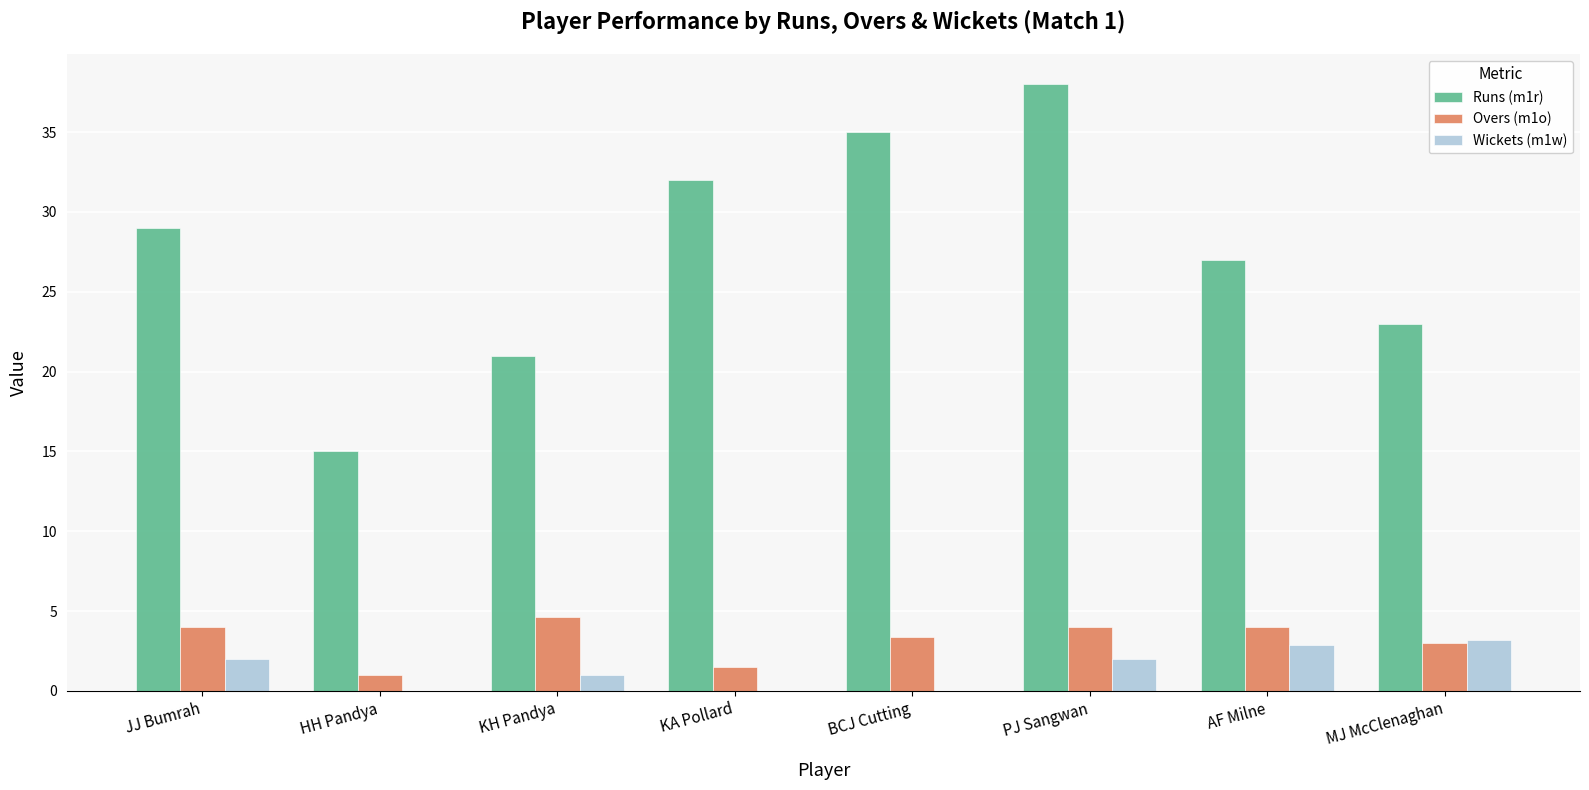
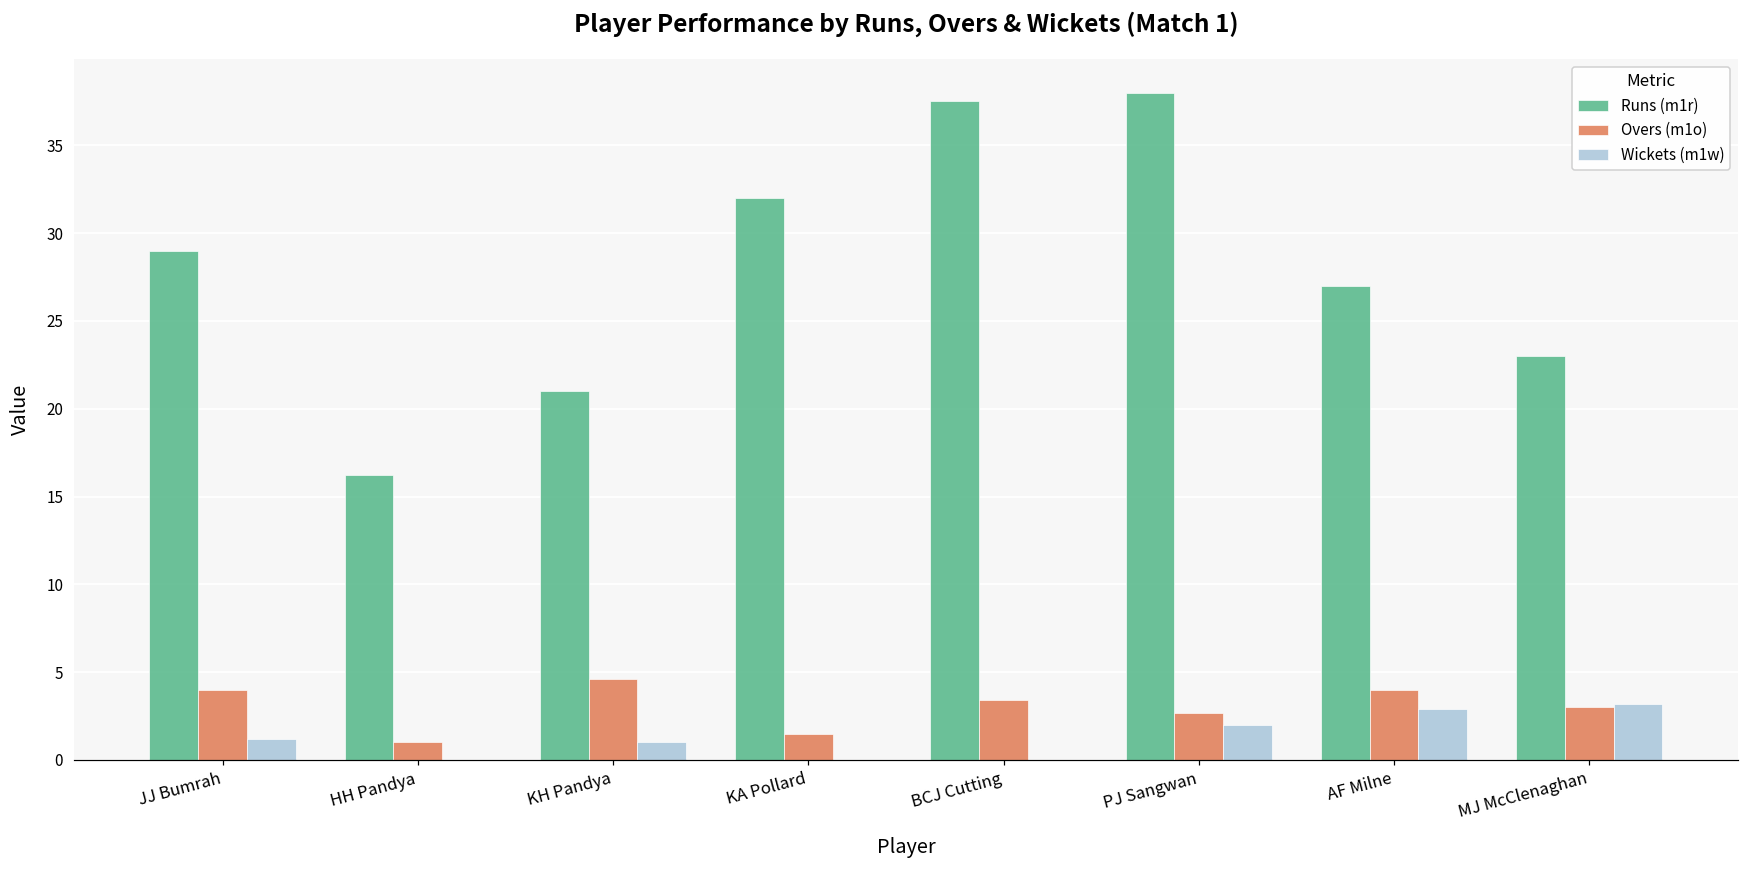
  {
    "Runs (m1r)": {
      "JJ Bumrah": 29.0,
-     "HH Pandya": 15.0,
+     "HH Pandya": 16.2,
      "KH Pandya": 21.0,
      "KA Pollard": 32.0,
-     "BCJ Cutting": 35.0,
+     "BCJ Cutting": 37.5,
      "PJ Sangwan": 38.0,
      "AF Milne": 27.0,
      "MJ McClenaghan": 23.0
    },
    "Overs (m1o)": {
      "JJ Bumrah": 4.0,
      "HH Pandya": 1.0,
      "KH Pandya": 4.6,
      "KA Pollard": 1.5,
      "BCJ Cutting": 3.4,
-     "PJ Sangwan": 4.0,
+     "PJ Sangwan": 2.7,
      "AF Milne": 4.0,
      "MJ McClenaghan": 3.0
    },
    "Wickets (m1w)": {
-     "JJ Bumrah": 2.0,
+     "JJ Bumrah": 1.2,
      "HH Pandya": 0.0,
      "KH Pandya": 1.0,
      "KA Pollard": 0.0,
      "BCJ Cutting": 0.0,
      "PJ Sangwan": 2.0,
      "AF Milne": 2.9,
      "MJ McClenaghan": 3.2
    }
  }
